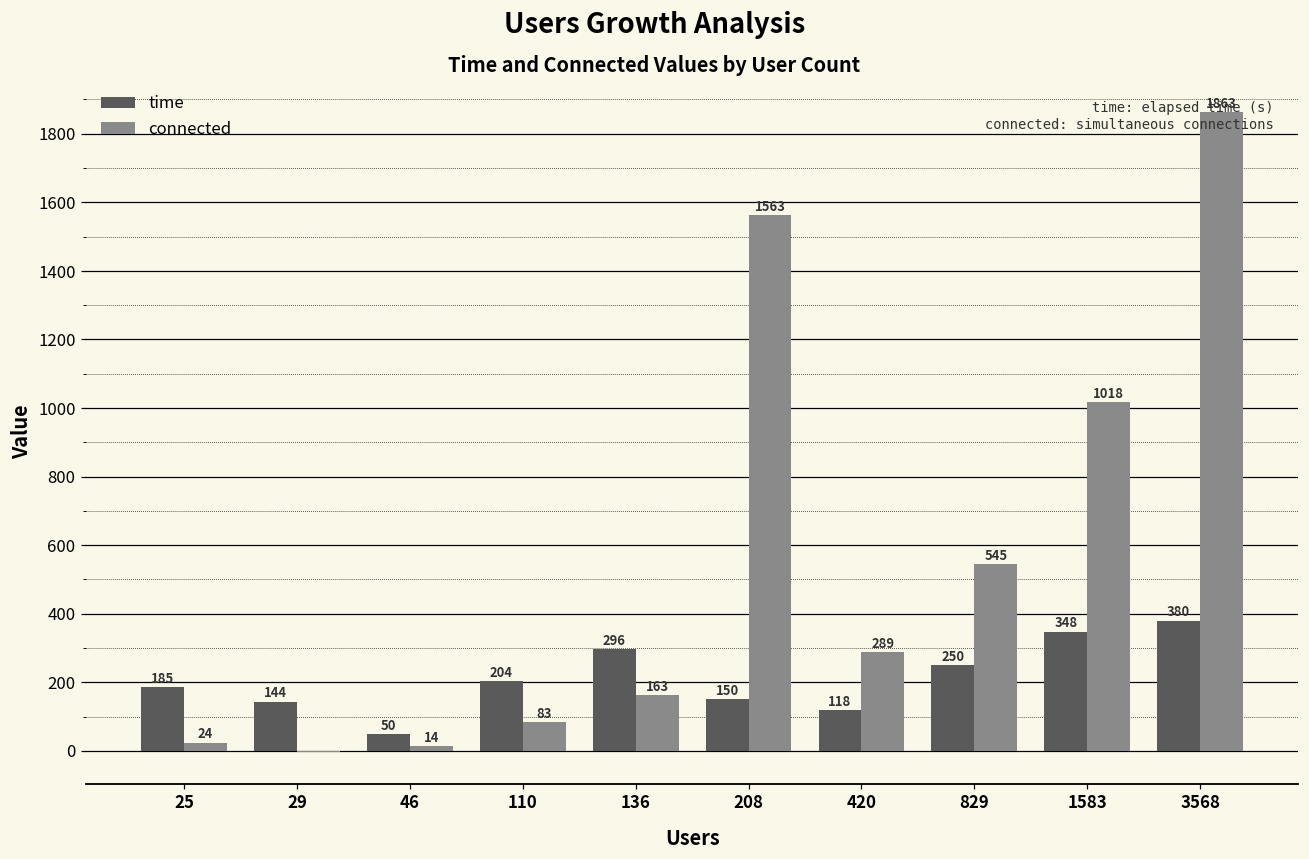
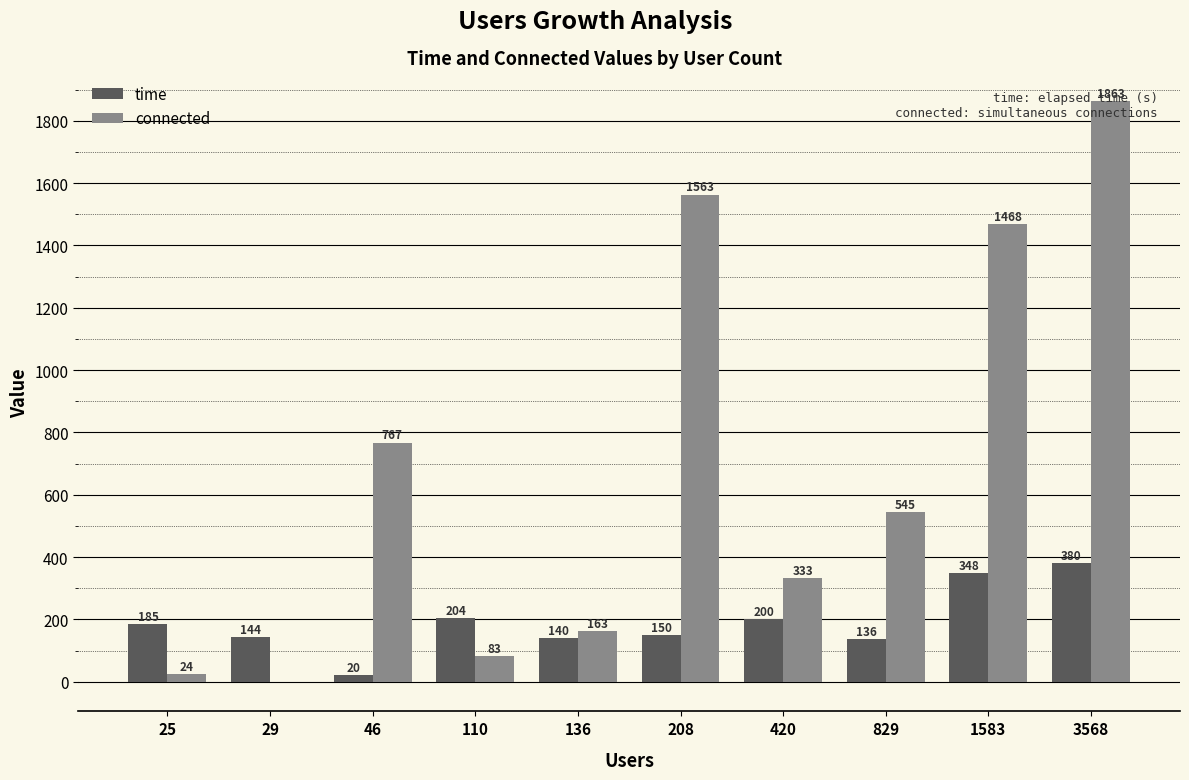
  {
    "time": {
      "25": 185,
      "29": 144,
-     "46": 50,
+     "46": 20,
      "110": 204,
-     "136": 296,
+     "136": 140,
      "208": 150,
-     "420": 118,
-     "829": 250,
+     "420": 200,
+     "829": 136,
      "1583": 348,
      "3568": 380
    },
    "connected": {
      "25": 24,
-     "46": 14,
+     "46": 767,
      "110": 83,
      "136": 163,
      "208": 1563,
-     "420": 289,
+     "420": 333,
      "829": 545,
-     "1583": 1018
+     "1583": 1468
    }
  }
